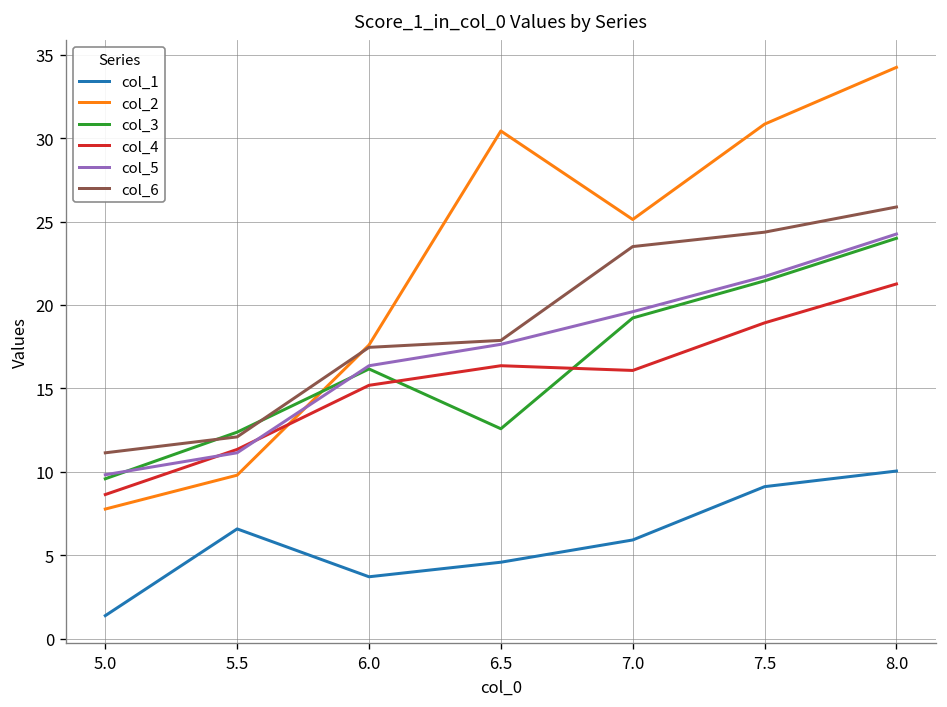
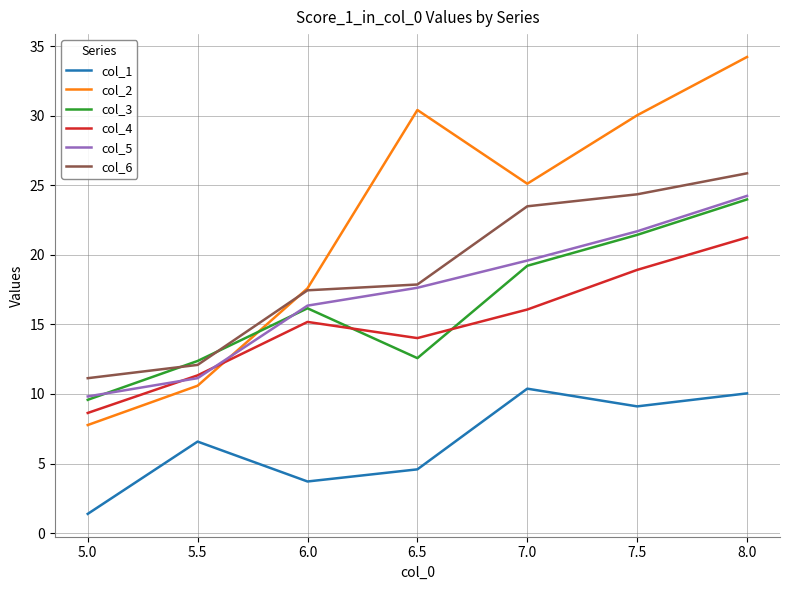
  {
    "col_1": {
      "5.0": 1.4,
      "5.5": 6.6,
      "6.0": 3.7,
      "6.5": 4.6,
-     "7.0": 5.9,
+     "7.0": 10.4,
      "7.5": 9.1,
      "8.0": 10.0
    },
    "col_2": {
      "5.0": 7.8,
-     "5.5": 9.8,
+     "5.5": 10.6,
      "6.5": 30.4,
      "7.0": 25.1,
-     "7.5": 30.8,
+     "7.5": 30.0,
      "8.0": 34.2
    },
    "col_3": {
      "5.0": 9.6,
      "5.5": 12.4,
      "6.0": 16.2,
      "6.5": 12.6,
      "7.0": 19.2,
      "7.5": 21.4,
      "8.0": 24.0
    },
    "col_4": {
      "5.0": 8.6,
      "5.5": 11.3,
      "6.0": 15.2,
-     "6.5": 16.4,
+     "6.5": 14.0,
      "7.0": 16.1,
      "7.5": 18.9,
      "8.0": 21.3
    },
    "col_5": {
      "5.0": 9.8,
      "5.5": 11.1,
      "6.0": 16.4,
      "6.5": 17.6,
      "7.0": 19.6,
      "7.5": 21.7,
      "8.0": 24.2
    },
    "col_6": {
      "5.0": 11.1,
      "5.5": 12.1,
      "6.5": 17.9,
      "7.0": 23.5,
      "7.5": 24.4,
      "8.0": 25.9
    }
  }
